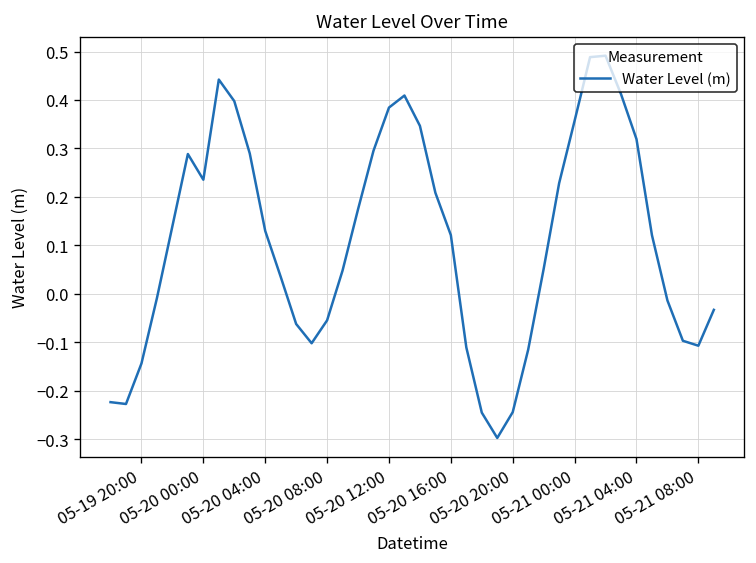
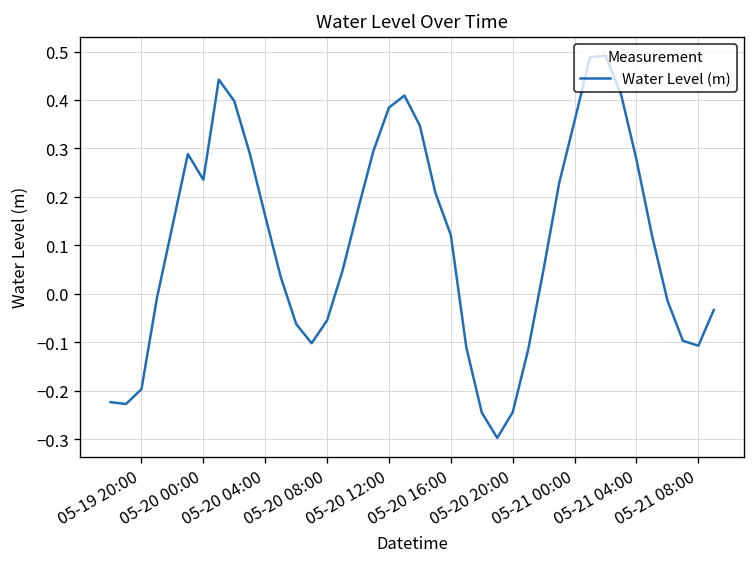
  {
-   "05-19 20:00": -0.14,
+   "05-19 20:00": -0.20,
    "05-20 00:00": 0.24,
-   "05-20 04:00": 0.13,
+   "05-20 04:00": 0.16,
    "05-20 08:00": -0.05,
    "05-20 12:00": 0.38,
    "05-20 16:00": 0.12,
    "05-20 20:00": -0.24,
    "05-21 00:00": 0.36,
-   "05-21 04:00": 0.32,
+   "05-21 04:00": 0.28,
    "05-21 08:00": -0.11
  }
